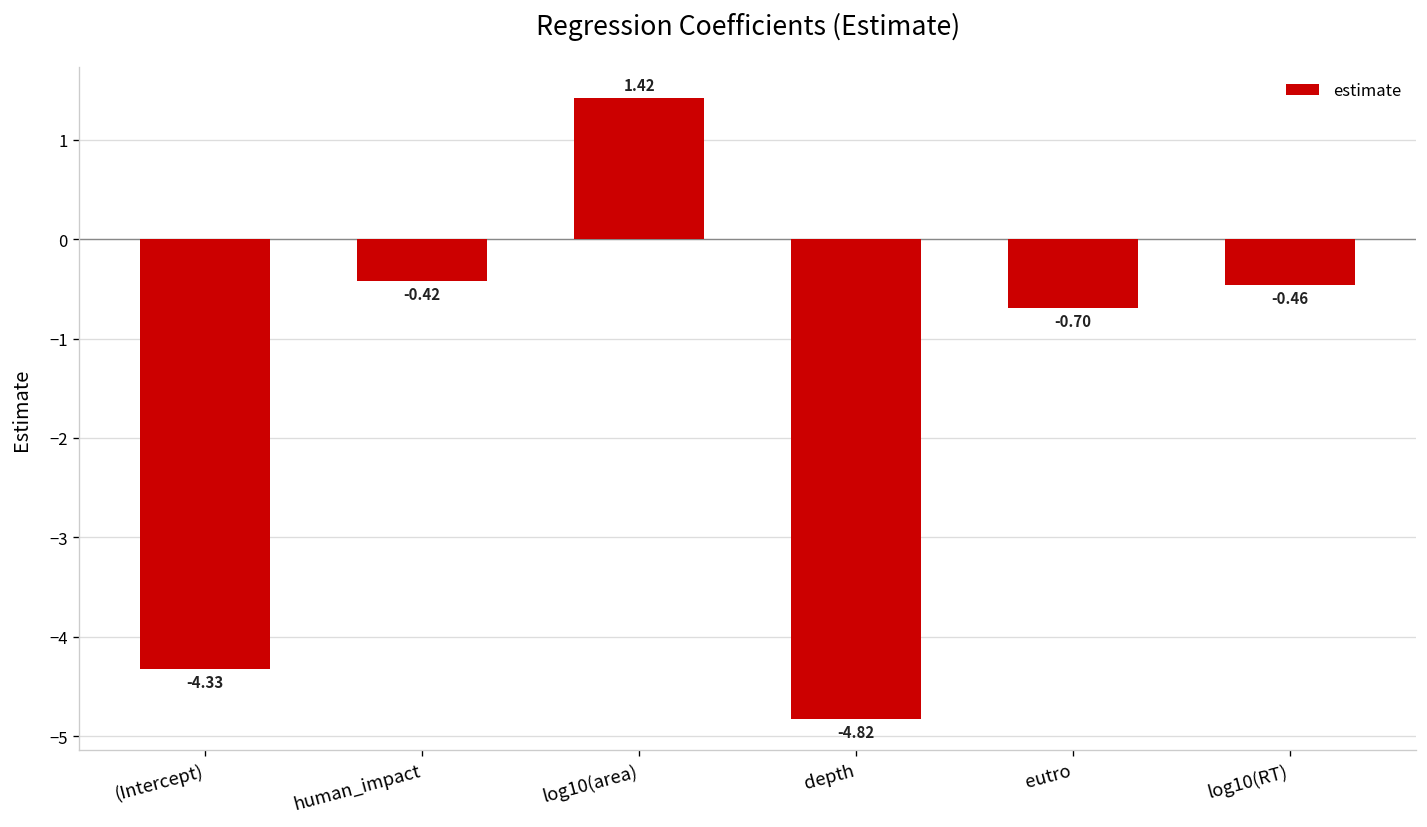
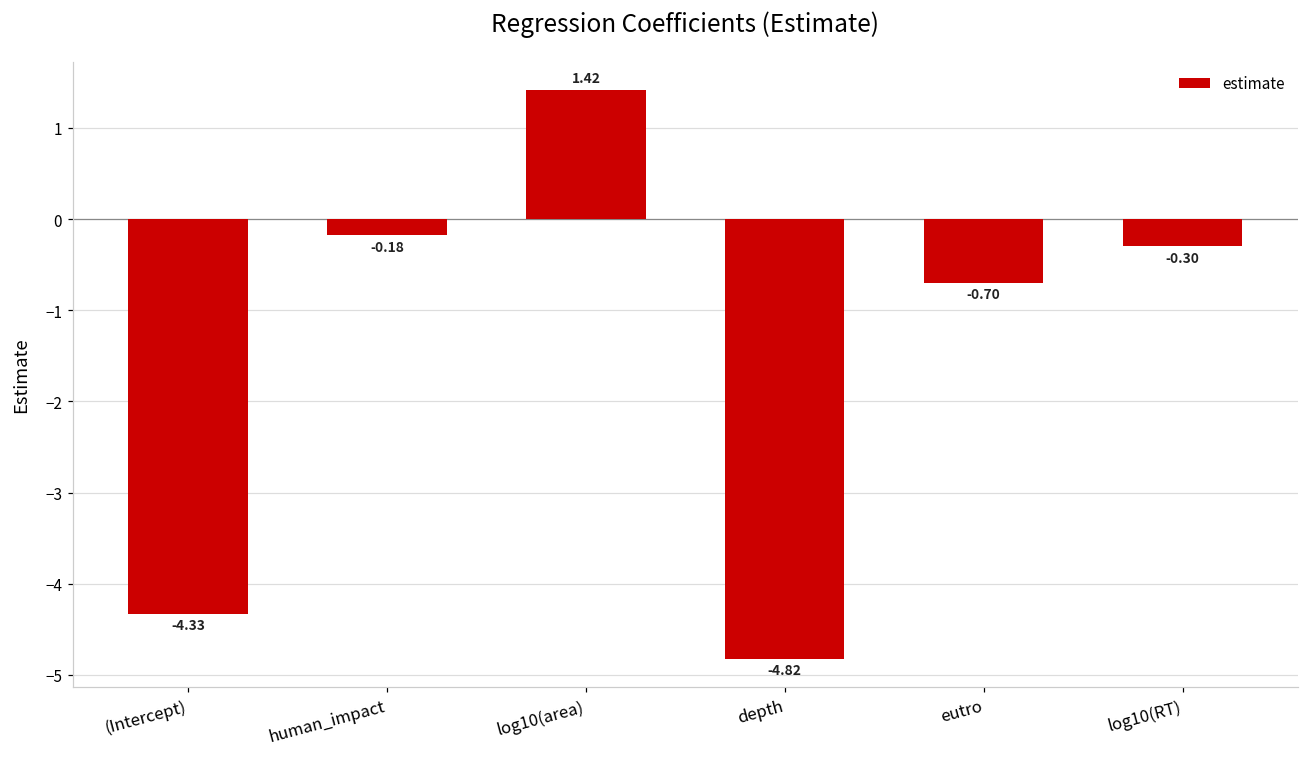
  {
    "(Intercept)": -4.33,
-   "human_impact": -0.42,
+   "human_impact": -0.18,
    "log10(area)": 1.42,
    "depth": -4.82,
    "eutro": -0.70,
-   "log10(RT)": -0.46
+   "log10(RT)": -0.30
  }
